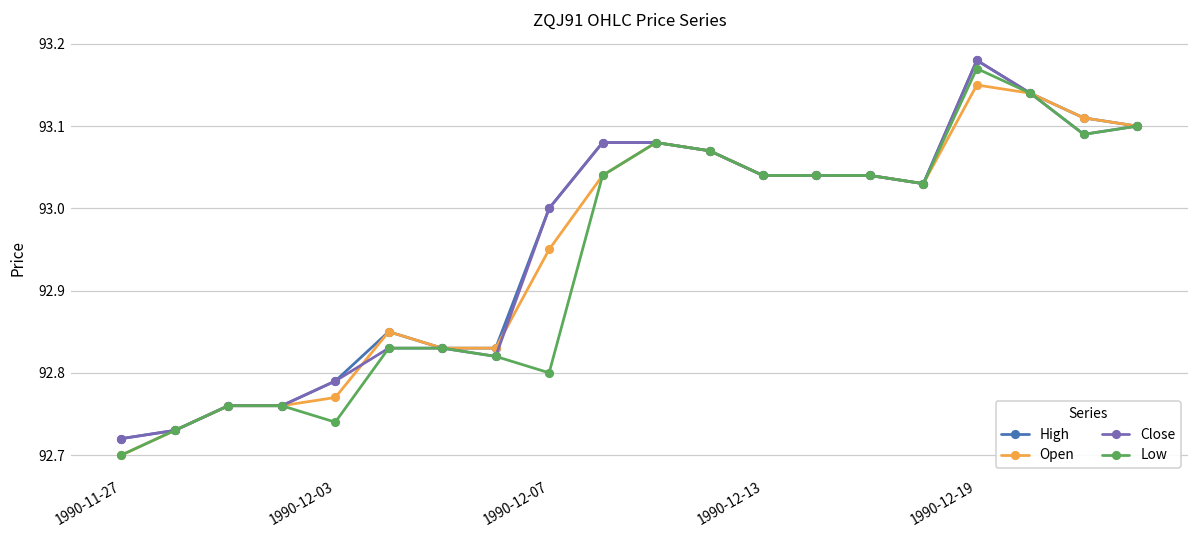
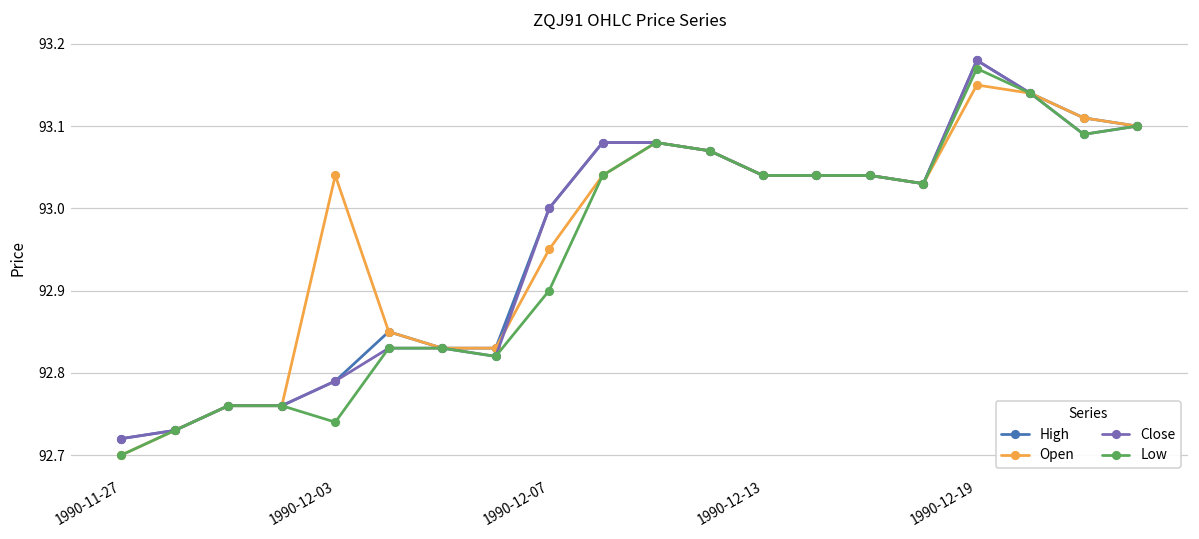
  {
    "Open": {
-     "1990-12-03": 92.77,
+     "1990-12-03": 93.04,
      "1990-12-07": 92.95,
      "1990-12-19": 93.15
    },
    "Low": {
      "1990-12-03": 92.74,
-     "1990-12-07": 92.8,
+     "1990-12-07": 92.9,
      "1990-12-19": 93.17
    }
  }
